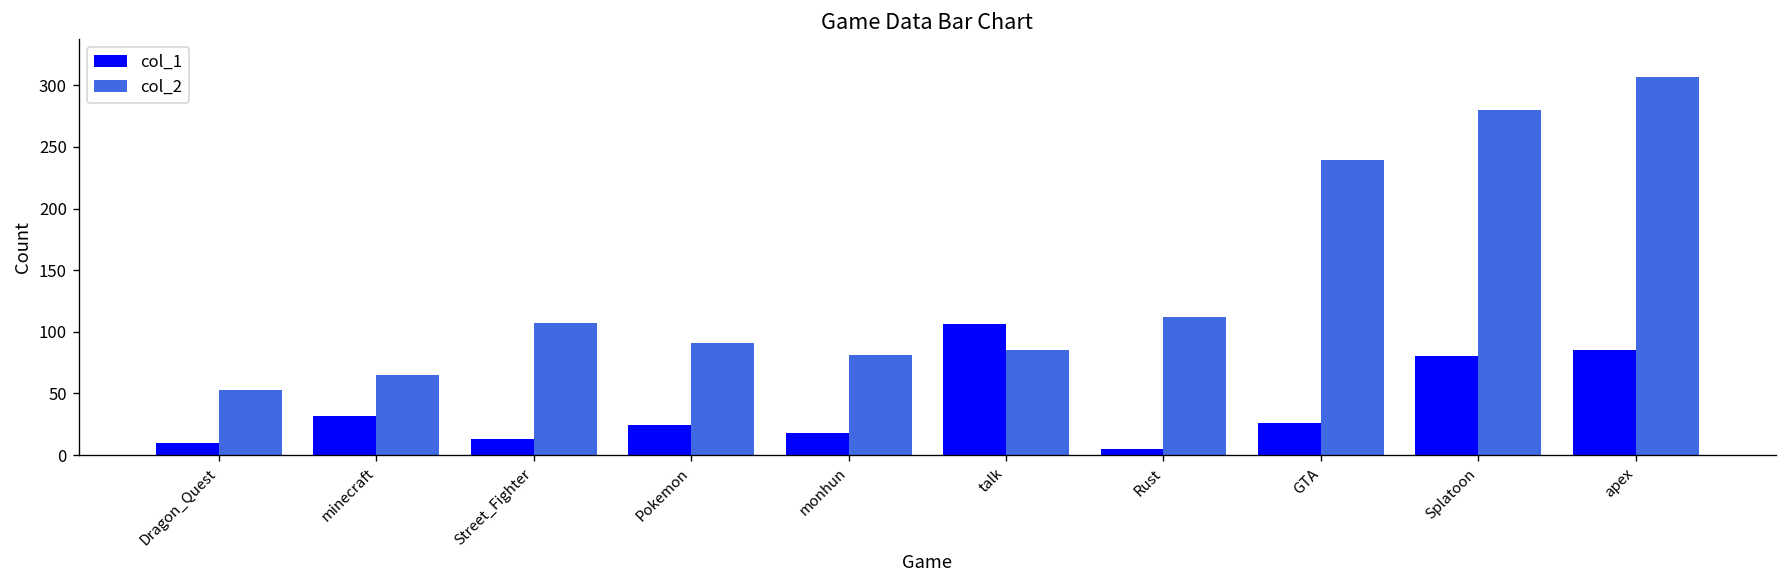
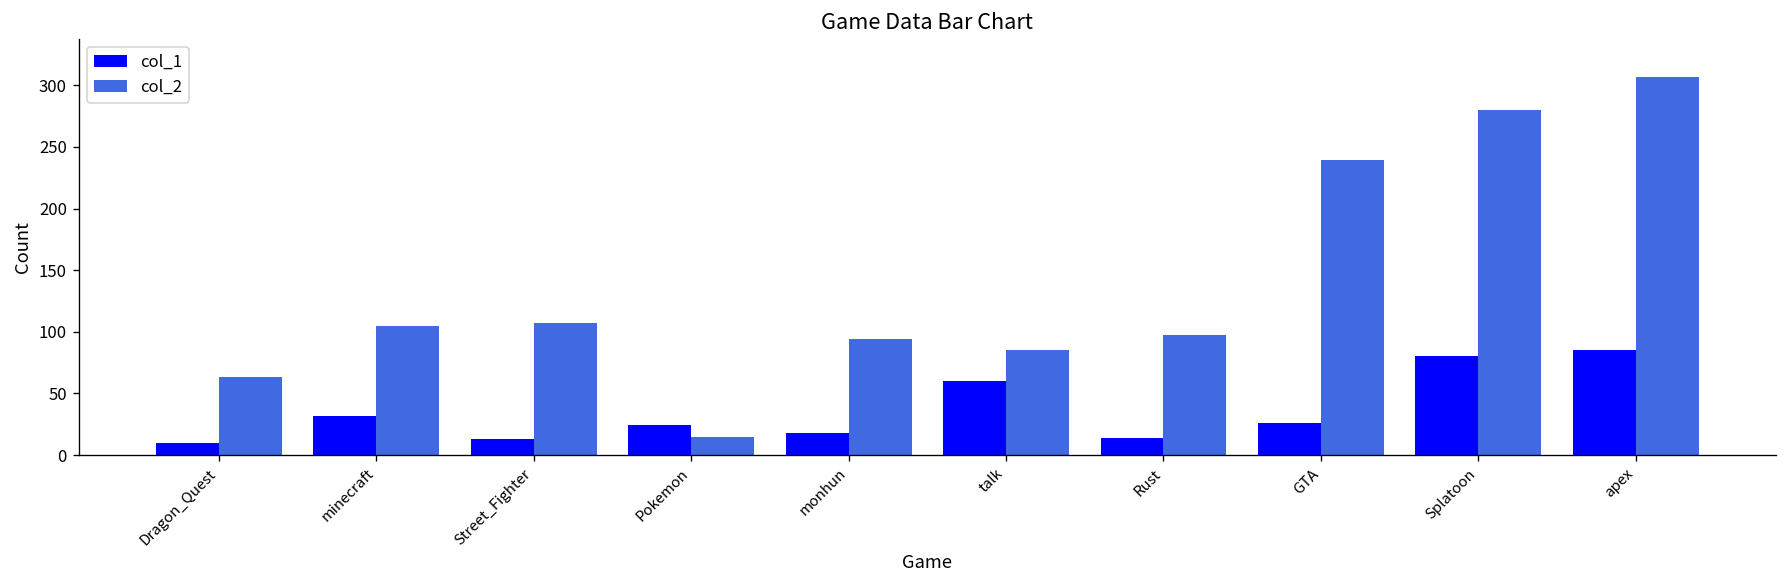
  {
    "col_1": {
      "Dragon_Quest": 10,
      "minecraft": 32,
      "Street_Fighter": 13,
      "Pokemon": 24,
      "monhun": 18,
-     "talk": 106,
-     "Rust": 5,
+     "talk": 60,
+     "Rust": 14,
      "GTA": 26,
      "Splatoon": 80,
      "apex": 85
    },
    "col_2": {
-     "Dragon_Quest": 53,
-     "minecraft": 65,
+     "Dragon_Quest": 63,
+     "minecraft": 105,
      "Street_Fighter": 107,
-     "Pokemon": 91,
-     "monhun": 81,
+     "Pokemon": 15,
+     "monhun": 94,
      "talk": 85,
-     "Rust": 112,
+     "Rust": 97,
      "GTA": 239,
      "Splatoon": 280,
      "apex": 307
    }
  }
